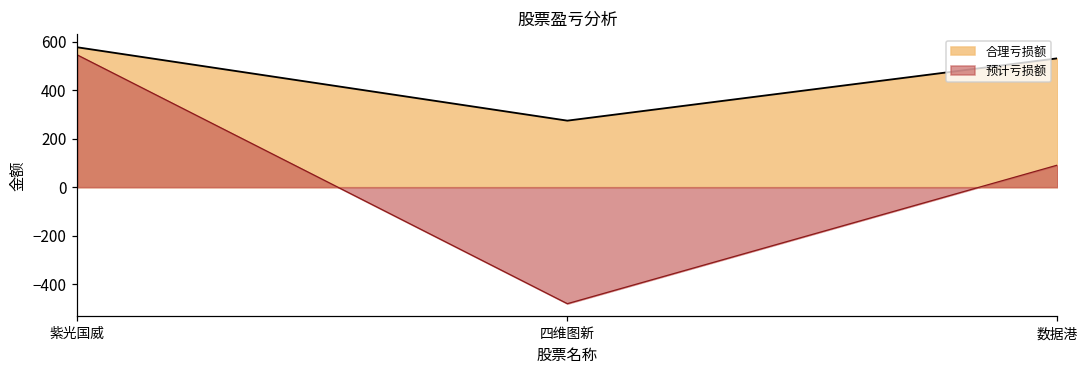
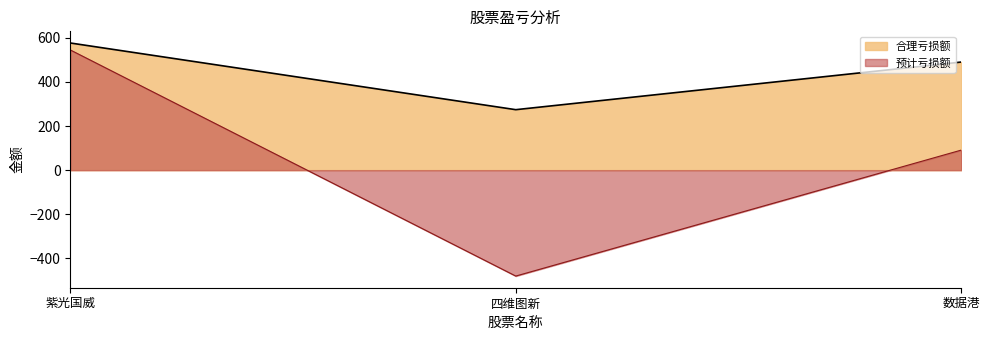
  {
    "合理亏损额": {
      "紫光国威": 580,
      "四维图新": 270,
-     "数据港": 530
+     "数据港": 490
    }
  }
